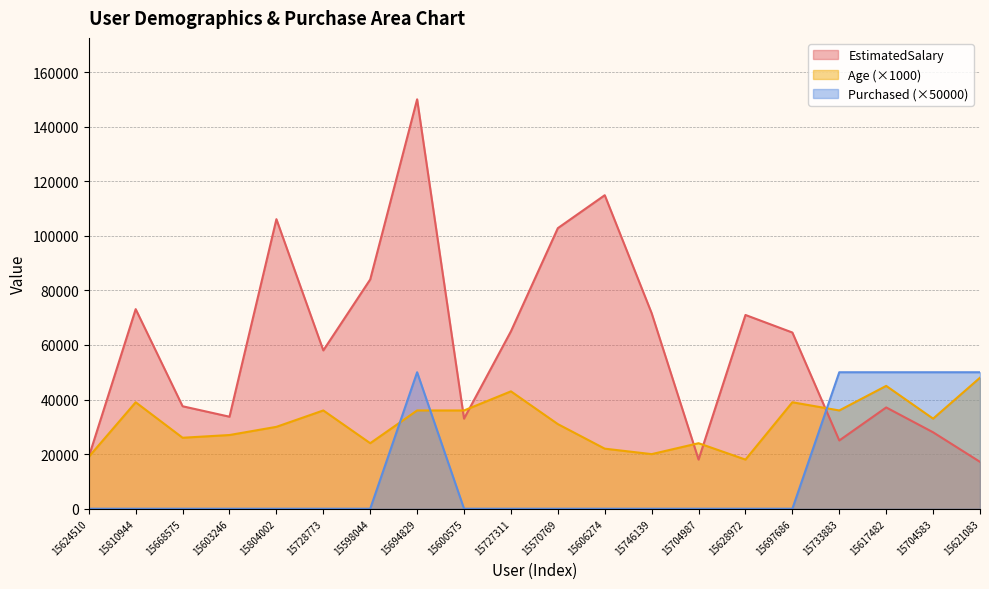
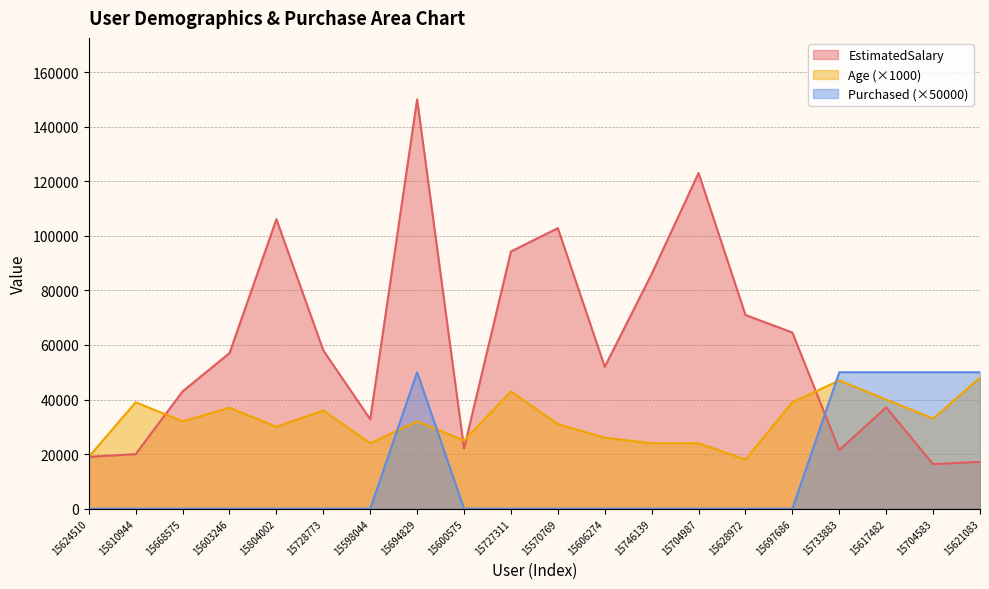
  {
    "EstimatedSalary": {
-     "15810944": 73000,
-     "15668575": 38000,
-     "15603246": 34000,
+     "15810944": 20000,
+     "15668575": 43000,
+     "15603246": 57000,
      "15804002": 106000,
      "15728773": 58000,
-     "15598044": 84000,
+     "15598044": 33000,
      "15694829": 150000,
-     "15600575": 33000,
-     "15727311": 65000,
+     "15600575": 22000,
+     "15727311": 94000,
      "15570769": 103000,
-     "15606274": 115000,
-     "15746139": 72000,
-     "15704987": 18000,
+     "15606274": 52000,
+     "15746139": 86000,
+     "15704987": 123000,
      "15628972": 71000,
      "15697686": 65000,
-     "15733883": 25000,
+     "15733883": 21000,
      "15617482": 37000,
-     "15704583": 28000,
+     "15704583": 16000,
      "15621083": 17000
    },
    "Age (×1000)": {
      "15810944": 39000,
-     "15668575": 26000,
-     "15603246": 27000,
+     "15668575": 32000,
+     "15603246": 37000,
      "15804002": 30000,
      "15728773": 36000,
      "15598044": 24000,
-     "15694829": 36000,
-     "15600575": 36000,
+     "15694829": 32000,
+     "15600575": 25000,
      "15727311": 43000,
      "15570769": 31000,
-     "15606274": 22000,
-     "15746139": 20000,
+     "15606274": 26000,
+     "15746139": 24000,
      "15704987": 24000,
      "15628972": 18000,
      "15697686": 39000,
-     "15733883": 36000,
-     "15617482": 45000,
+     "15733883": 47000,
+     "15617482": 40000,
      "15704583": 33000,
      "15621083": 48000
    },
    "Purchased (×50000)": {
      "15624510": 0,
      "15810944": 0,
      "15668575": 0,
      "15603246": 0,
      "15804002": 0,
      "15728773": 0,
      "15598044": 0,
      "15694829": 50000,
      "15600575": 0,
      "15727311": 0,
      "15570769": 0,
      "15606274": 0,
      "15746139": 0,
      "15704987": 0,
      "15628972": 0,
      "15697686": 0,
      "15733883": 50000,
      "15617482": 50000,
      "15704583": 50000,
      "15621083": 50000
    }
  }
